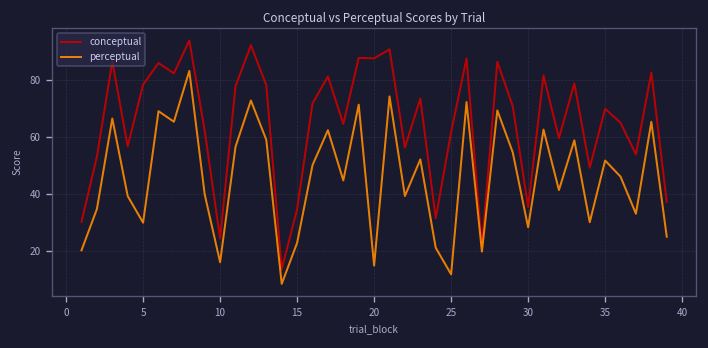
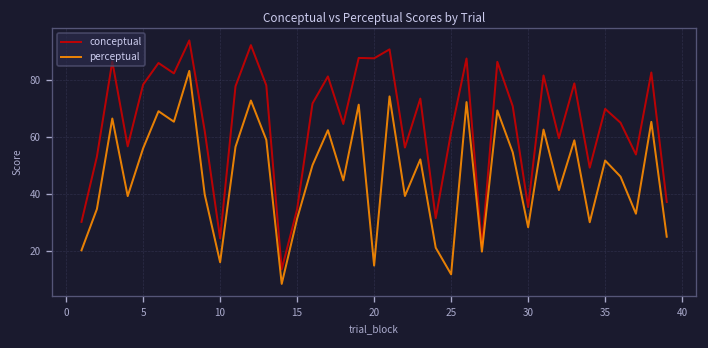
  {
    "conceptual": {
      "5": 79,
      "10": 25,
      "15": 35,
      "20": 88,
      "25": 62,
      "30": 36,
      "35": 70
    },
    "perceptual": {
-     "5": 30,
+     "5": 56,
      "10": 16,
-     "15": 23,
+     "15": 31,
      "20": 15,
      "25": 12,
      "30": 28,
      "35": 52
    }
  }
